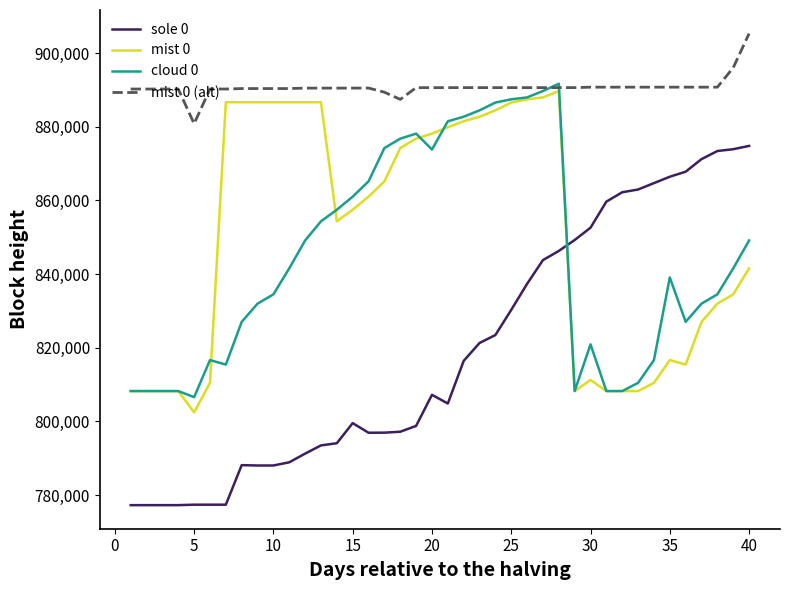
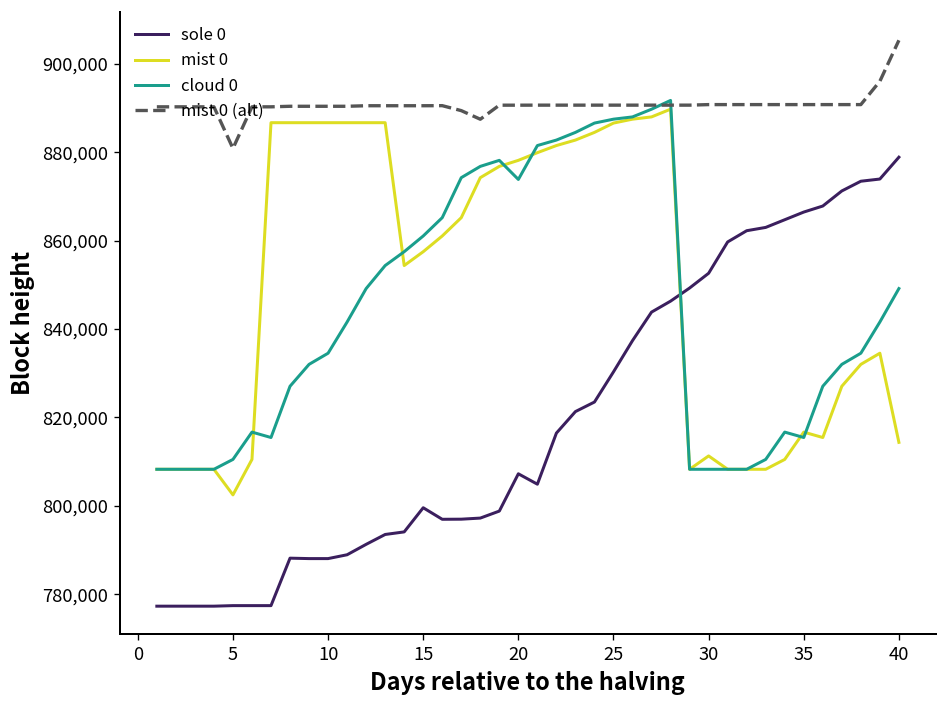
  {
    "sole 0": {
      "5": "777,000",
      "10": "788,000",
      "15": "800,000",
      "20": "807,000",
      "25": "830,000",
      "30": "853,000",
      "35": "866,000",
-     "40": "875,000"
+     "40": "879,000"
    },
    "mist 0": {
      "5": "802,000",
      "10": "887,000",
      "15": "857,000",
      "20": "878,000",
      "25": "887,000",
      "30": "811,000",
      "35": "817,000",
-     "40": "842,000"
+     "40": "814,000"
    },
    "cloud 0": {
-     "5": "807,000",
+     "5": "810,000",
      "10": "835,000",
      "15": "861,000",
      "20": "874,000",
      "25": "887,000",
-     "30": "821,000",
-     "35": "839,000",
+     "30": "808,000",
+     "35": "815,000",
      "40": "849,000"
    },
    "mist 0 (alt)": {
      "5": "881,000",
      "10": "890,000",
      "15": "891,000",
      "20": "891,000",
      "25": "891,000",
      "30": "891,000",
      "35": "891,000",
      "40": "905,000"
    }
  }
